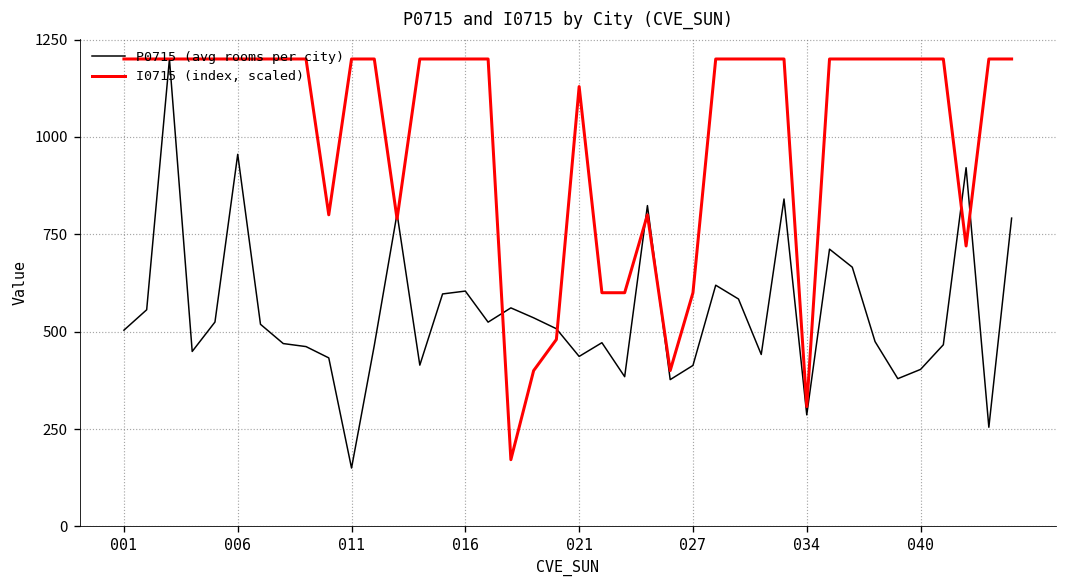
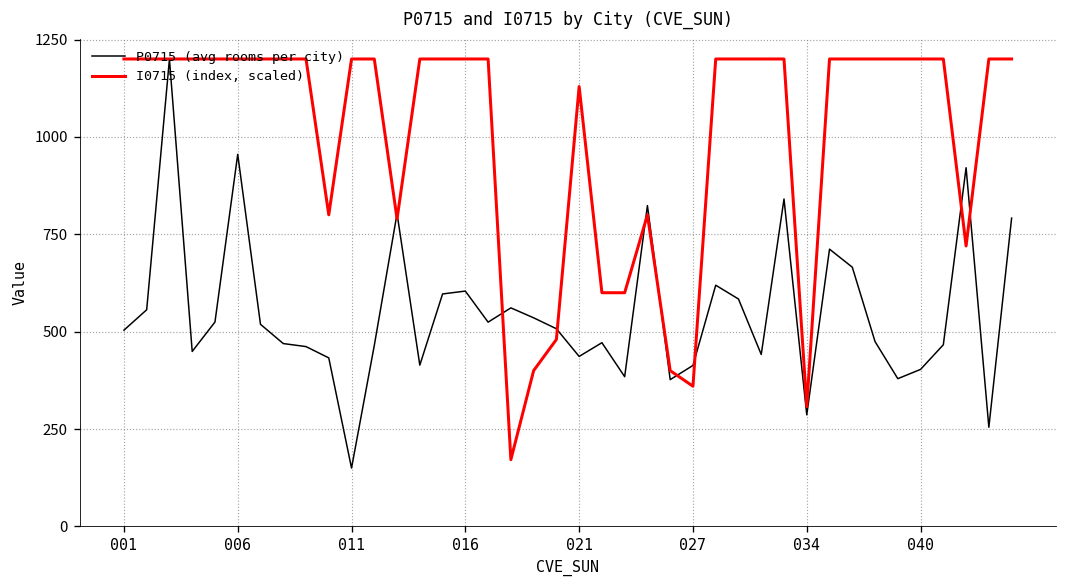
  {
    "P0715 (avg rooms per city)": {
      "001": 500,
      "006": 960,
      "011": 150,
      "016": 600,
      "021": 440,
      "027": 410,
      "034": 290,
      "040": 400
    },
    "I0715 (index, scaled)": {
      "001": 1200,
      "006": 1200,
      "011": 1200,
      "016": 1200,
      "021": 1130,
-     "027": 600,
+     "027": 360,
      "034": 310,
      "040": 1200
    }
  }
